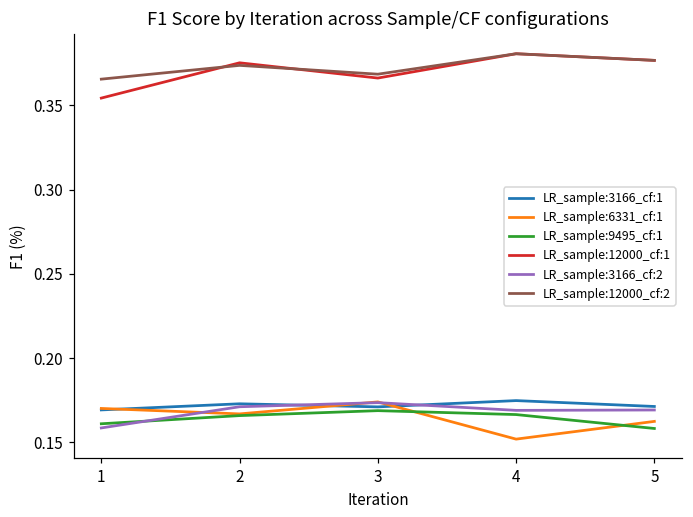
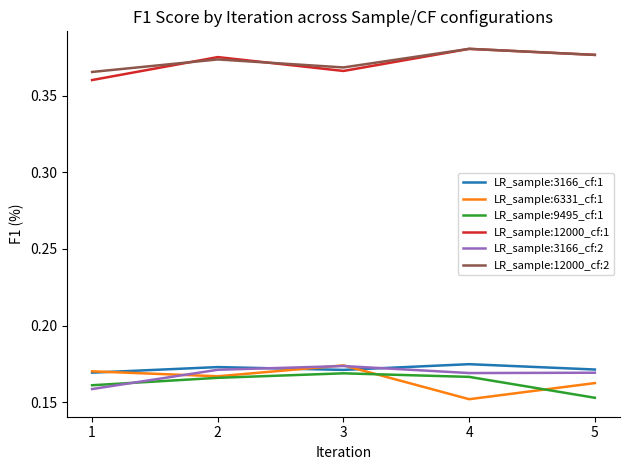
  {
    "LR_sample:3166_cf:1": {
      "2": 0.173,
      "3": 0.171,
      "4": 0.175,
      "5": 0.171
    },
    "LR_sample:6331_cf:1": {
      "4": 0.152,
      "5": 0.162
    },
    "LR_sample:9495_cf:1": {
      "1": 0.161,
      "3": 0.169,
      "4": 0.167,
-     "5": 0.158
+     "5": 0.153
    },
    "LR_sample:12000_cf:1": {
-     "1": 0.354,
+     "1": 0.360,
      "3": 0.366
    },
    "LR_sample:3166_cf:2": {
      "1": 0.159,
      "2": 0.171,
      "4": 0.169,
      "5": 0.169
    },
    "LR_sample:12000_cf:2": {
      "1": 0.366,
      "3": 0.368
    }
  }
